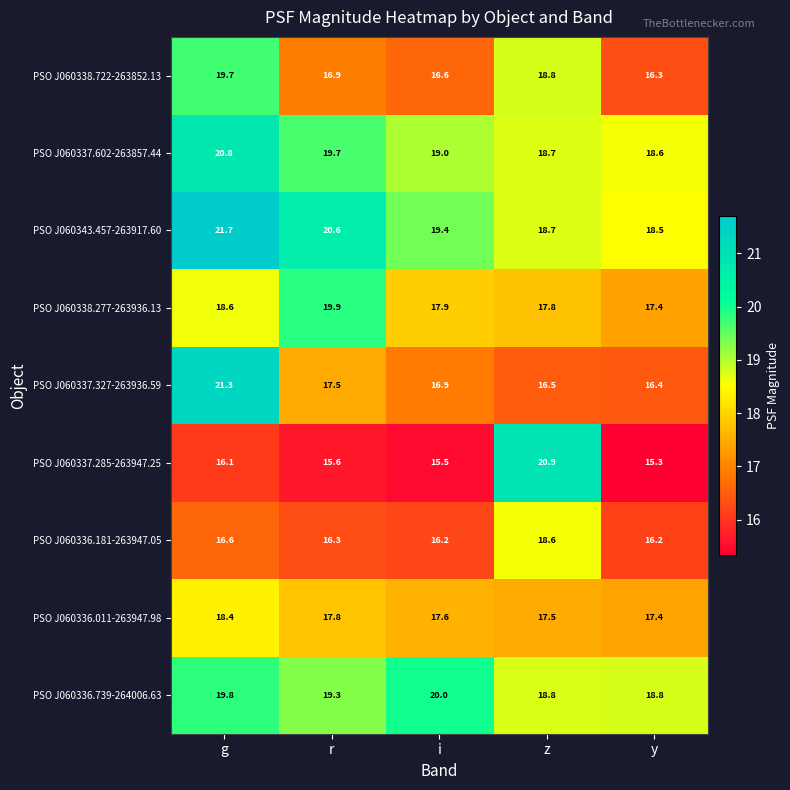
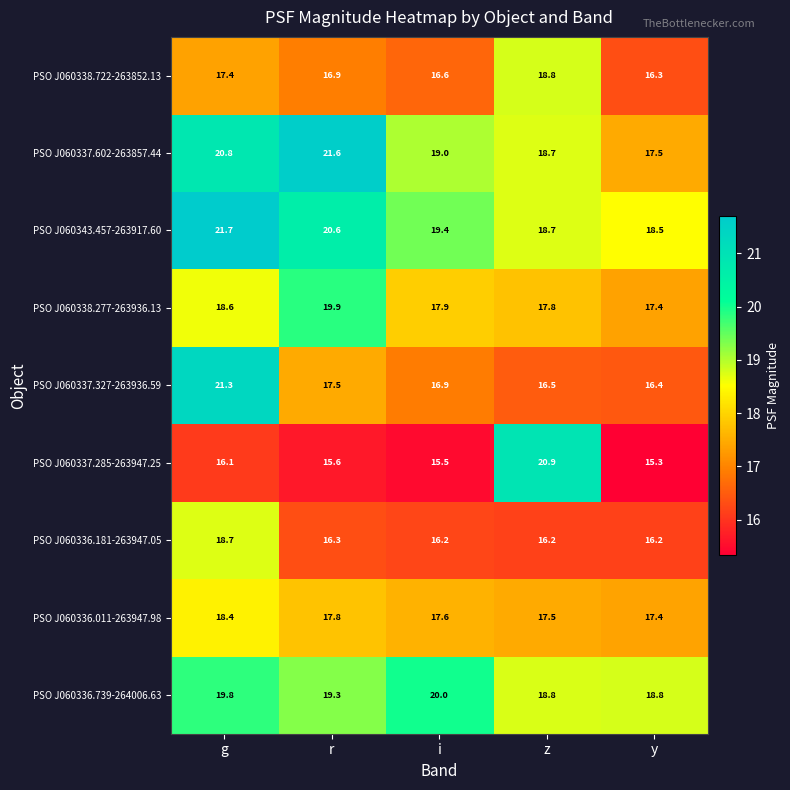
  {
    "PSO J060338.722-263852.13": {
-     "g": 19.7,
+     "g": 17.4,
      "r": 16.9,
      "i": 16.6,
      "z": 18.8,
      "y": 16.3
    },
    "PSO J060337.602-263857.44": {
      "g": 20.8,
-     "r": 19.7,
+     "r": 21.6,
      "i": 19.0,
      "z": 18.7,
-     "y": 18.6
+     "y": 17.5
    },
    "PSO J060343.457-263917.60": {
      "g": 21.7,
      "r": 20.6,
      "i": 19.4,
      "z": 18.7,
      "y": 18.5
    },
    "PSO J060338.277-263936.13": {
      "g": 18.6,
      "r": 19.9,
      "i": 17.9,
      "z": 17.8,
      "y": 17.4
    },
    "PSO J060337.327-263936.59": {
      "g": 21.3,
      "r": 17.5,
      "i": 16.9,
      "z": 16.5,
      "y": 16.4
    },
    "PSO J060337.285-263947.25": {
      "g": 16.1,
      "r": 15.6,
      "i": 15.5,
      "z": 20.9,
      "y": 15.3
    },
    "PSO J060336.181-263947.05": {
-     "g": 16.6,
+     "g": 18.7,
      "r": 16.3,
      "i": 16.2,
-     "z": 18.6,
+     "z": 16.2,
      "y": 16.2
    },
    "PSO J060336.011-263947.98": {
      "g": 18.4,
      "r": 17.8,
      "i": 17.6,
      "z": 17.5,
      "y": 17.4
    },
    "PSO J060336.739-264006.63": {
      "g": 19.8,
      "r": 19.3,
      "i": 20.0,
      "z": 18.8,
      "y": 18.8
    }
  }
